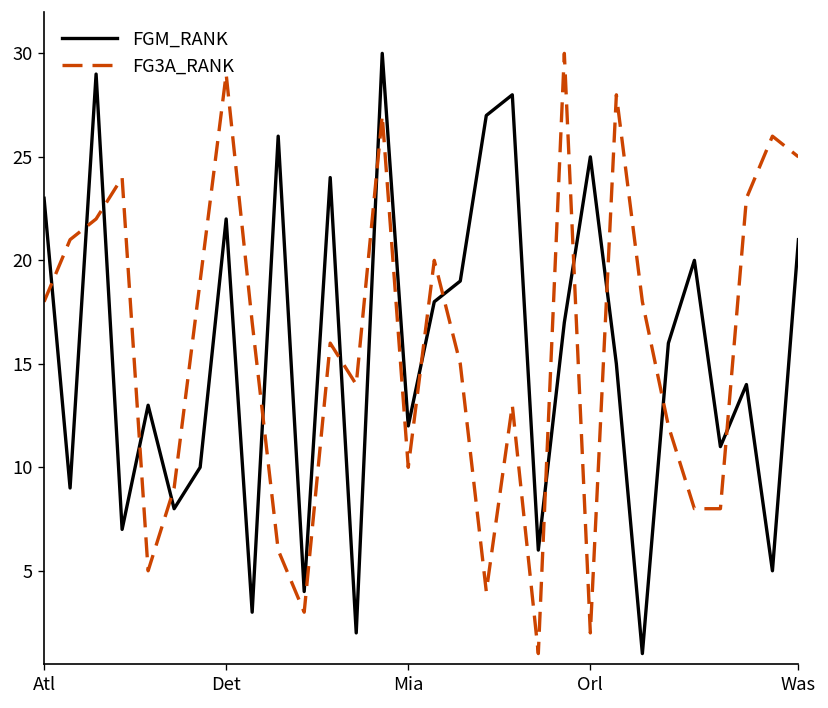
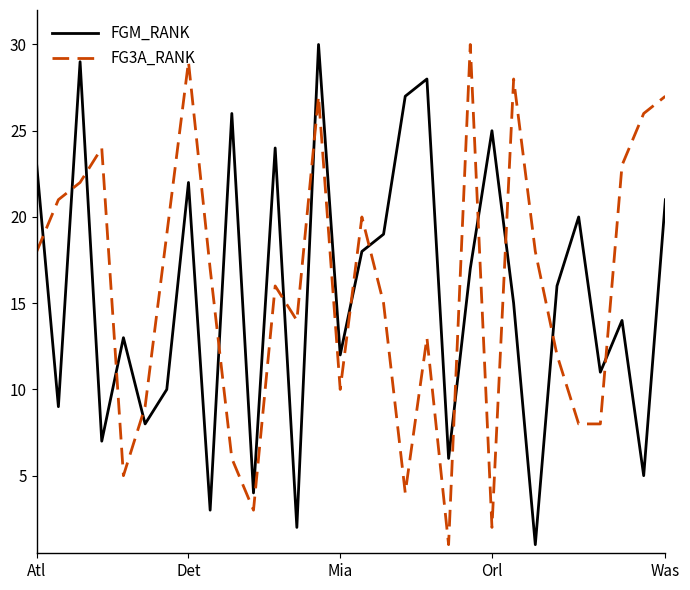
  {
    "FGM_RANK": {
      "Atl": 23,
      "Det": 22,
      "Mia": 12,
      "Orl": 25,
      "Was": 21
    },
    "FG3A_RANK": {
      "Atl": 18,
      "Det": 29,
      "Mia": 10,
      "Orl": 2,
-     "Was": 25
+     "Was": 27
    }
  }
